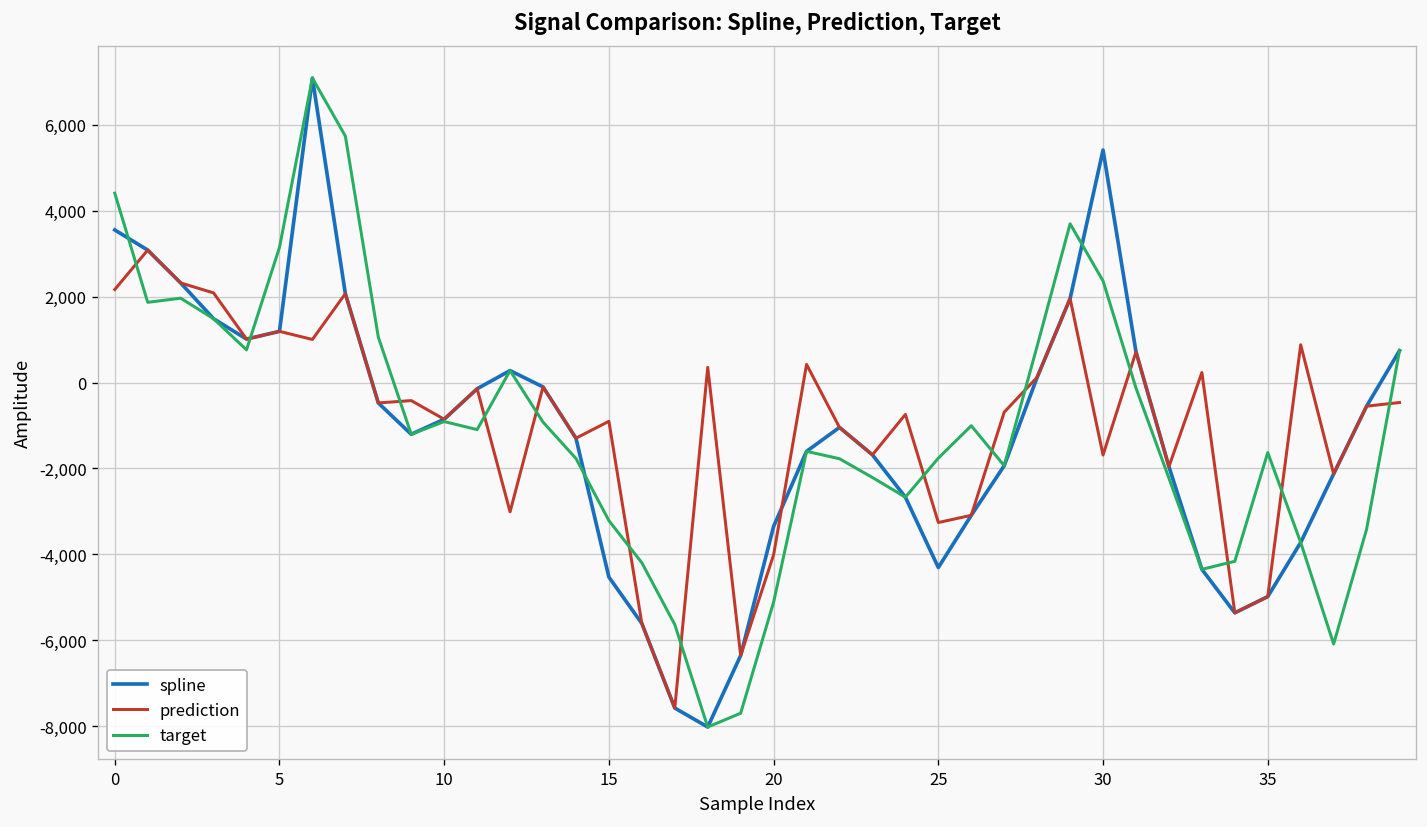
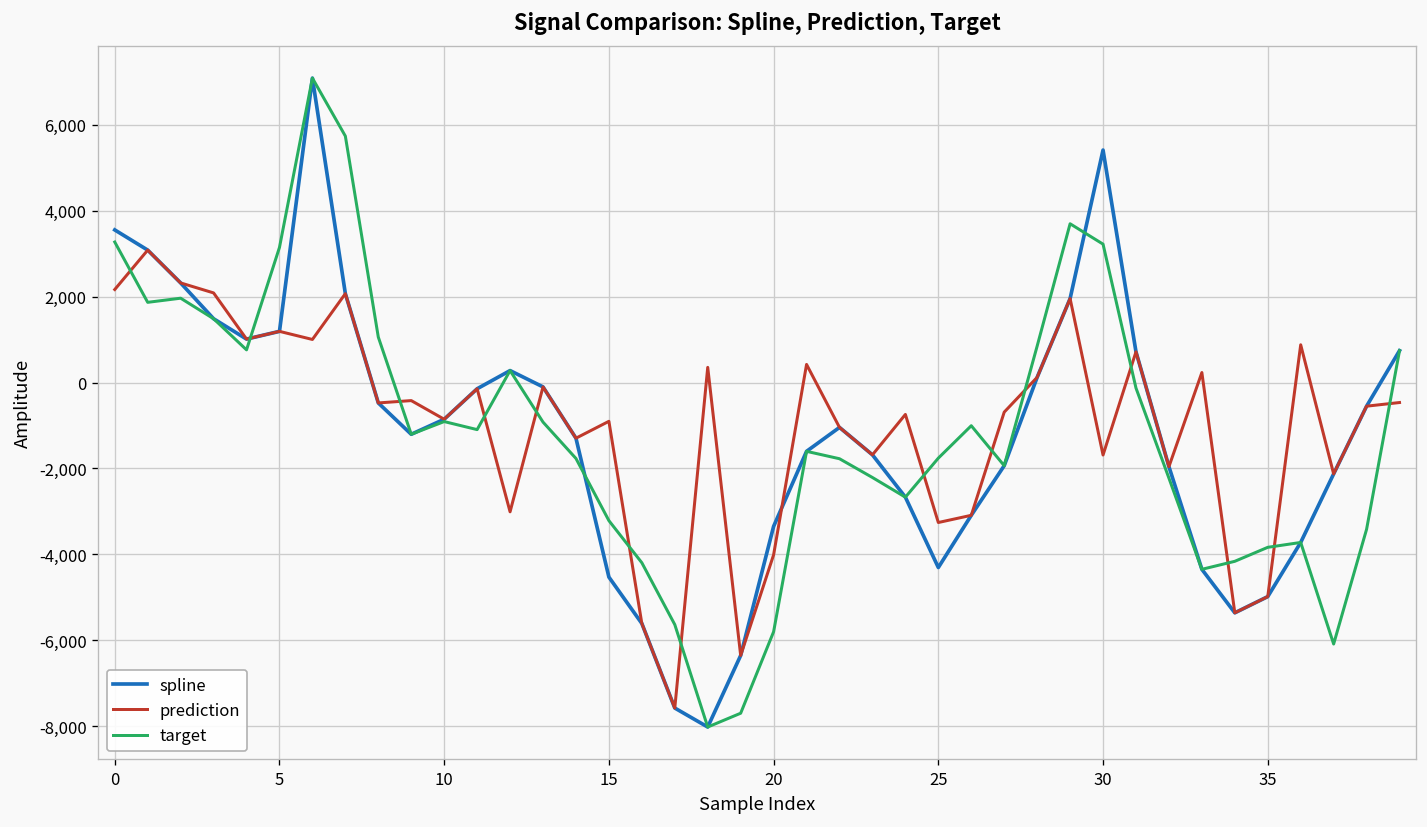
  {
    "spline": {
      "0": "3,600",
      "15": "-4,500",
      "20": "-3,300",
      "25": "-4,300",
      "30": "5,400"
    },
    "prediction": {
      "0": "2,200",
      "15": "-900",
      "20": "-4,000",
      "25": "-3,300",
      "30": "-1,700"
    },
    "target": {
-     "0": "4,400",
+     "0": "3,300",
      "5": "3,100",
      "15": "-3,200",
-     "20": "-5,100",
+     "20": "-5,800",
      "25": "-1,800",
-     "30": "2,400",
-     "35": "-1,600"
+     "30": "3,200",
+     "35": "-3,800"
    }
  }
